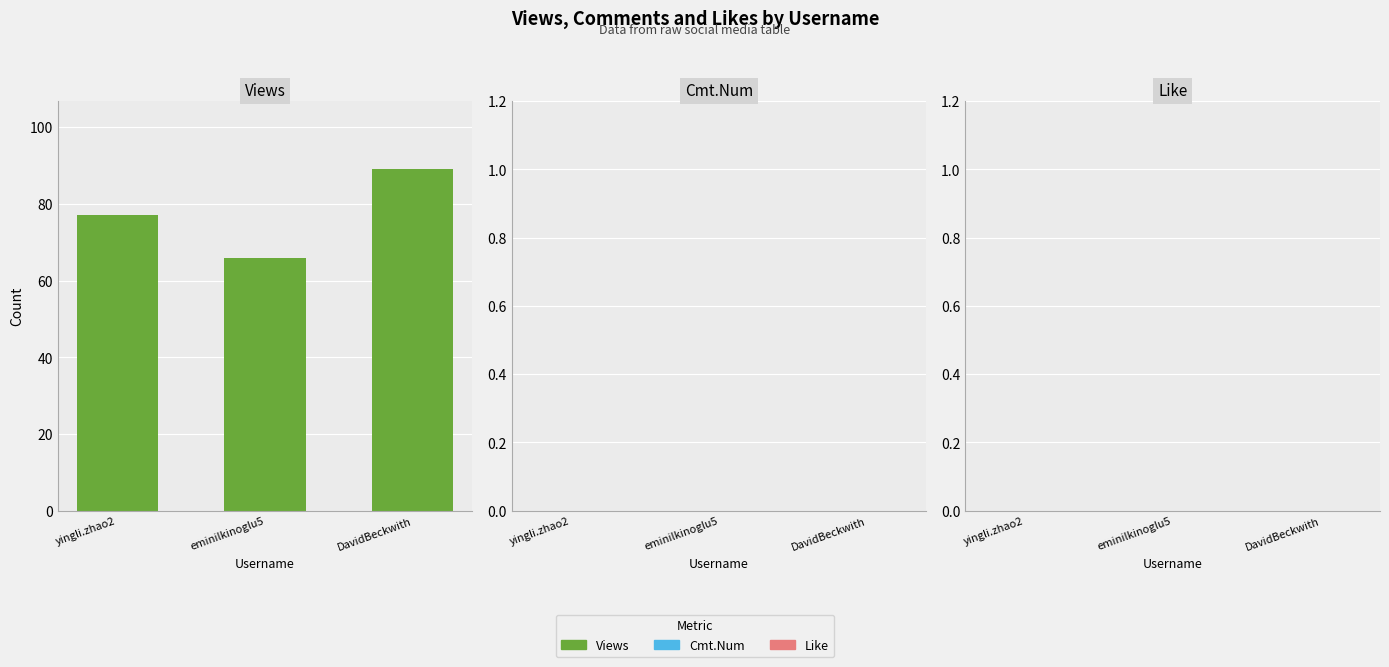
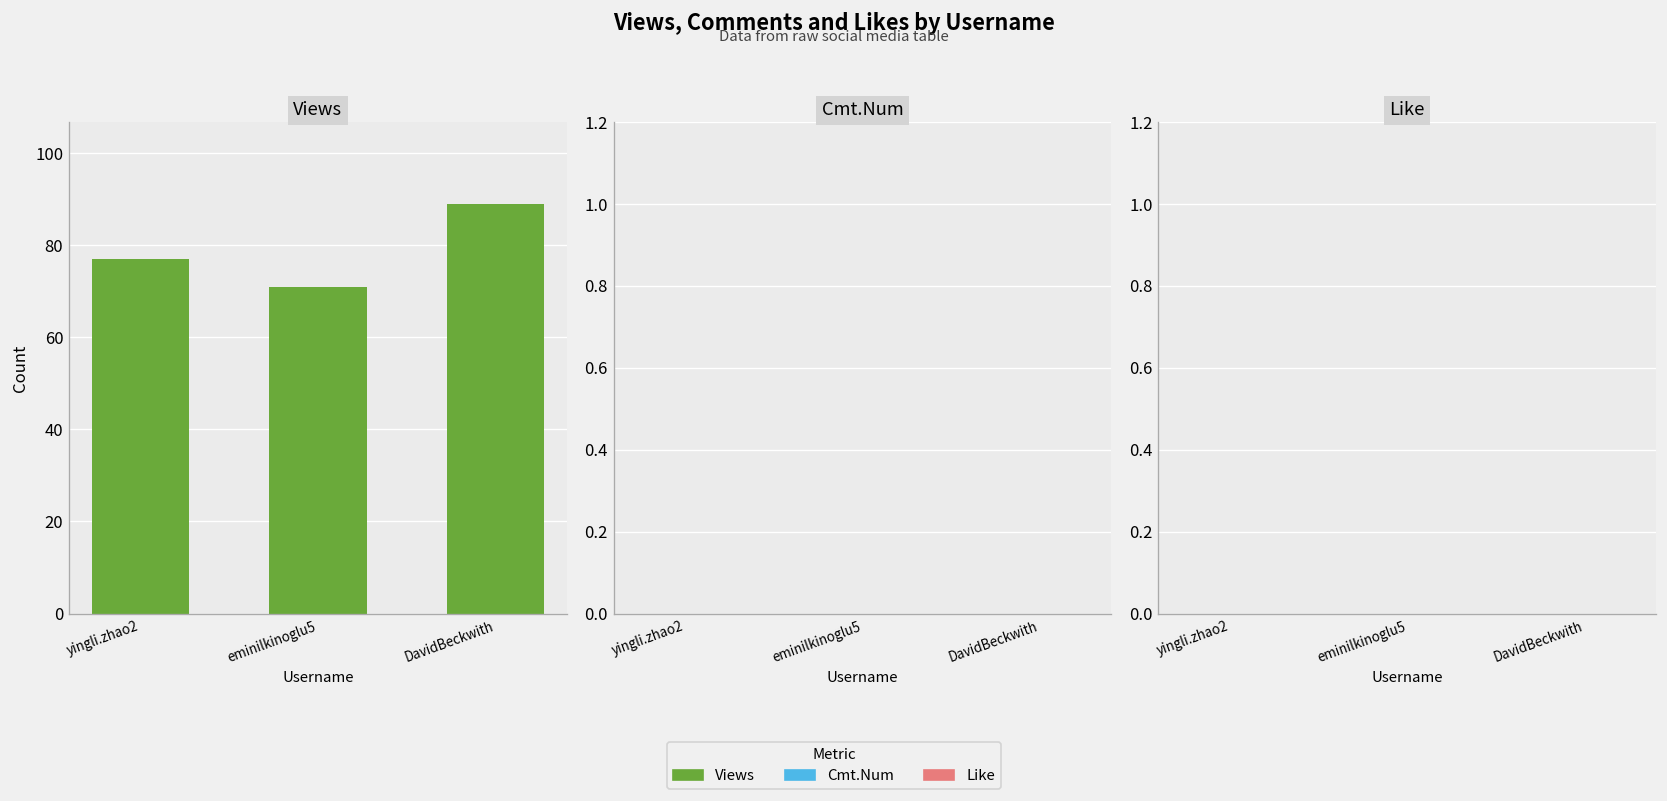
  {
    "Views": {
      "yingli.zhao2": 77,
-     "eminilkinoglu5": 66,
+     "eminilkinoglu5": 71,
      "DavidBeckwith": 89
    },
    "Cmt.Num": {
      "yingli.zhao2": 0.00,
      "eminilkinoglu5": 0.00,
      "DavidBeckwith": 0.00
    },
    "Like": {
      "yingli.zhao2": 0.00,
      "eminilkinoglu5": 0.00,
      "DavidBeckwith": 0.00
    }
  }
